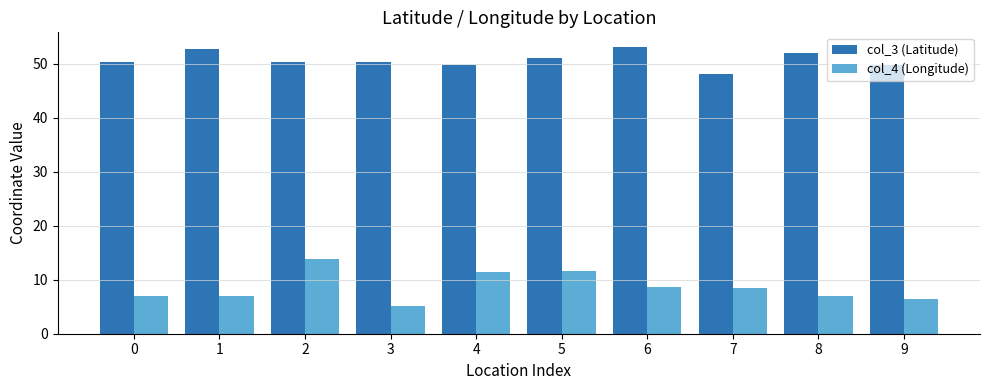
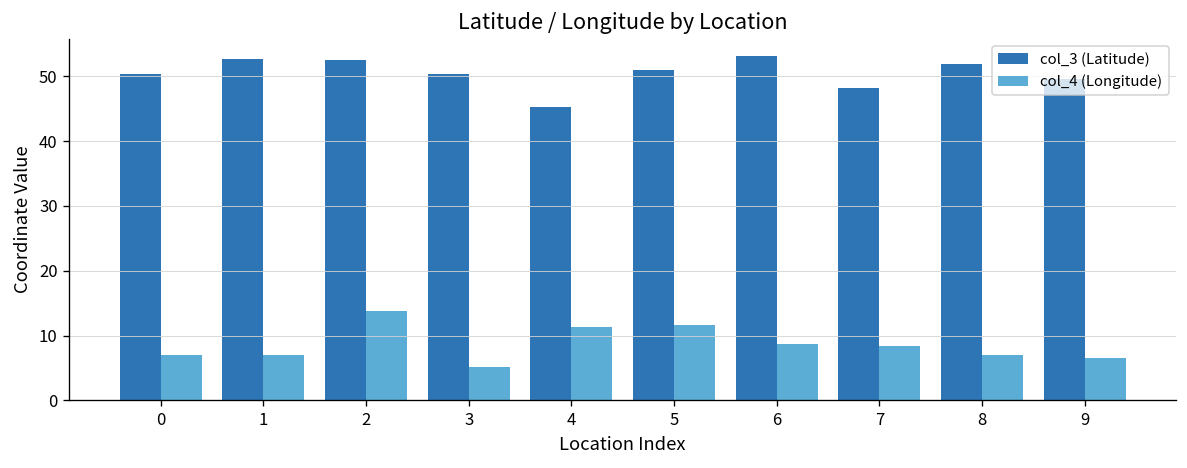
  {
    "col_3 (Latitude)": {
      "0": 50,
      "1": 53,
-     "2": 50,
+     "2": 53,
      "3": 50,
-     "4": 50,
+     "4": 45,
      "5": 51,
      "6": 53,
      "7": 48,
      "8": 52
    },
    "col_4 (Longitude)": {
      "0": 7,
      "1": 7,
      "2": 14,
      "3": 5,
      "4": 11,
      "5": 12,
      "6": 9,
      "7": 8,
      "8": 7,
      "9": 7
    }
  }
